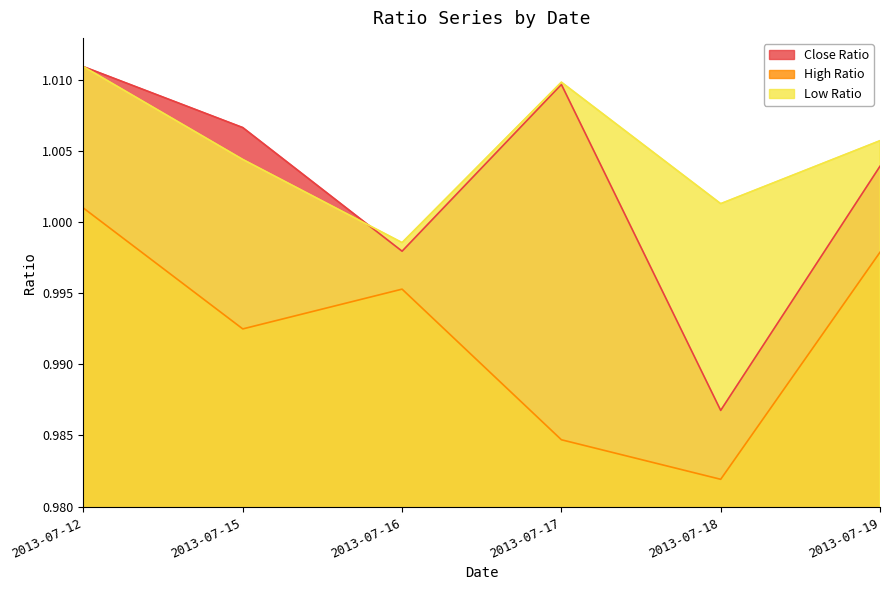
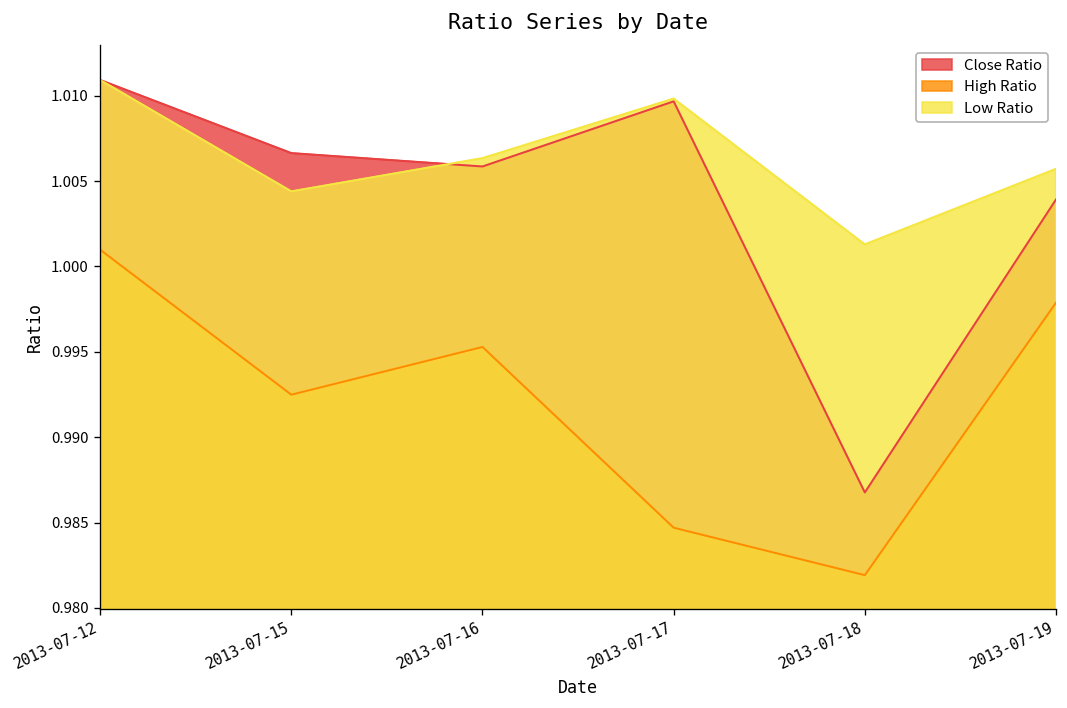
  {
    "Close Ratio": {
      "2013-07-15": 1.0066,
-     "2013-07-16": 0.9979,
+     "2013-07-16": 1.0059,
      "2013-07-18": 0.9868,
      "2013-07-19": 1.0039
    },
    "High Ratio": {
      "2013-07-12": 1.0010,
      "2013-07-15": 0.9925,
      "2013-07-16": 0.9953,
      "2013-07-17": 0.9847,
      "2013-07-18": 0.9819,
      "2013-07-19": 0.9979
    },
    "Low Ratio": {
      "2013-07-15": 1.0044,
-     "2013-07-16": 0.9986,
+     "2013-07-16": 1.0063,
      "2013-07-18": 1.0013,
      "2013-07-19": 1.0057
    }
  }
